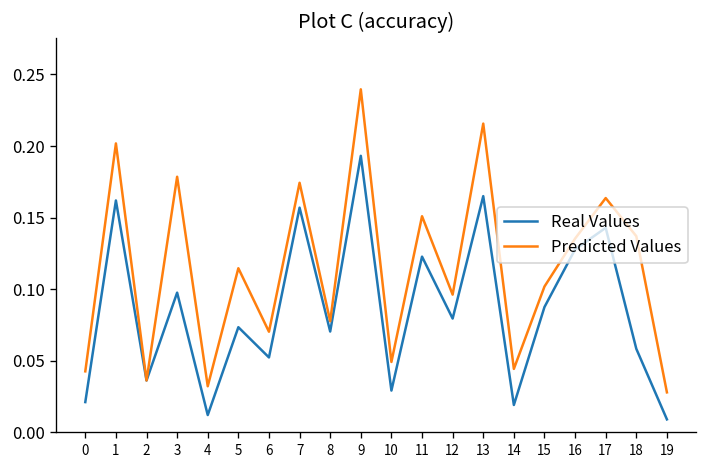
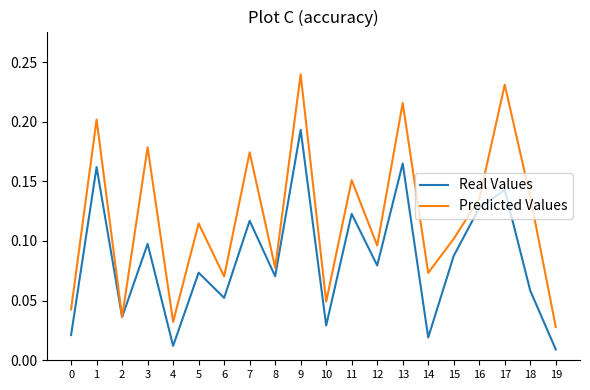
  {
    "Real Values": {
      "0": 0.021,
      "1": 0.162,
      "3": 0.098,
      "4": 0.012,
      "5": 0.073,
      "6": 0.052,
-     "7": 0.157,
+     "7": 0.117,
      "8": 0.070,
      "9": 0.193,
      "10": 0.029,
      "11": 0.123,
      "12": 0.079,
      "13": 0.165,
      "14": 0.019,
      "15": 0.088,
      "18": 0.058,
      "19": 0.009
    },
    "Predicted Values": {
      "0": 0.043,
      "1": 0.202,
      "3": 0.179,
      "4": 0.032,
      "5": 0.115,
      "6": 0.070,
      "7": 0.174,
      "8": 0.078,
      "9": 0.240,
      "10": 0.049,
      "11": 0.151,
      "12": 0.096,
      "13": 0.216,
-     "14": 0.044,
+     "14": 0.073,
      "15": 0.102,
-     "17": 0.164,
+     "17": 0.231,
      "19": 0.028
    }
  }
